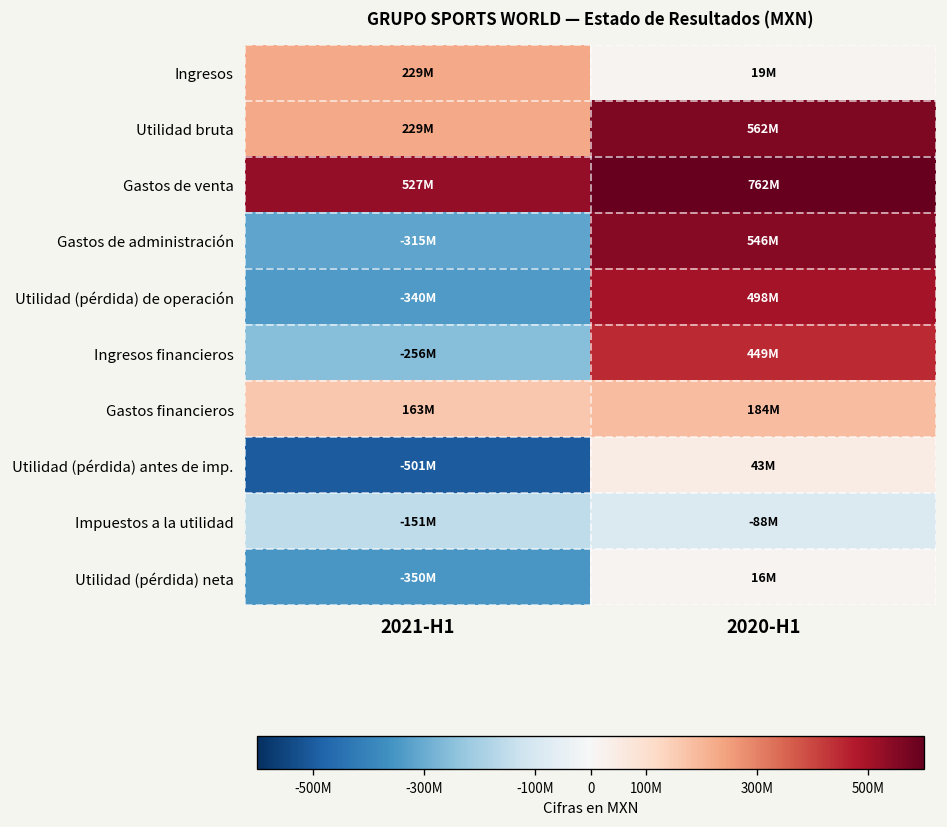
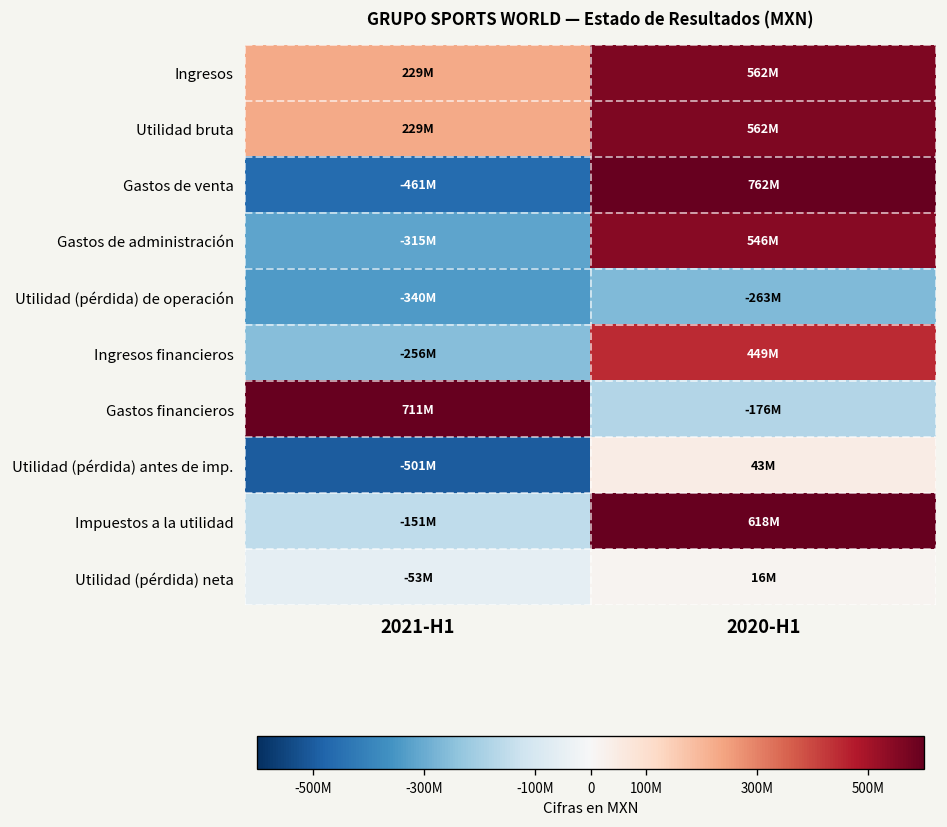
  {
    "Ingresos": {
      "2021-H1": "229M",
-     "2020-H1": "19M"
+     "2020-H1": "562M"
    },
    "Utilidad bruta": {
      "2021-H1": "229M",
      "2020-H1": "562M"
    },
    "Gastos de venta": {
-     "2021-H1": "527M",
+     "2021-H1": "-461M",
      "2020-H1": "762M"
    },
    "Gastos de administración": {
      "2021-H1": "-315M",
      "2020-H1": "546M"
    },
    "Utilidad (pérdida) de operación": {
      "2021-H1": "-340M",
-     "2020-H1": "498M"
+     "2020-H1": "-263M"
    },
    "Ingresos financieros": {
      "2021-H1": "-256M",
      "2020-H1": "449M"
    },
    "Gastos financieros": {
-     "2021-H1": "163M",
-     "2020-H1": "184M"
+     "2021-H1": "711M",
+     "2020-H1": "-176M"
    },
    "Utilidad (pérdida) antes de imp.": {
      "2021-H1": "-501M",
      "2020-H1": "43M"
    },
    "Impuestos a la utilidad": {
      "2021-H1": "-151M",
-     "2020-H1": "-88M"
+     "2020-H1": "618M"
    },
    "Utilidad (pérdida) neta": {
-     "2021-H1": "-350M",
+     "2021-H1": "-53M",
      "2020-H1": "16M"
    }
  }
